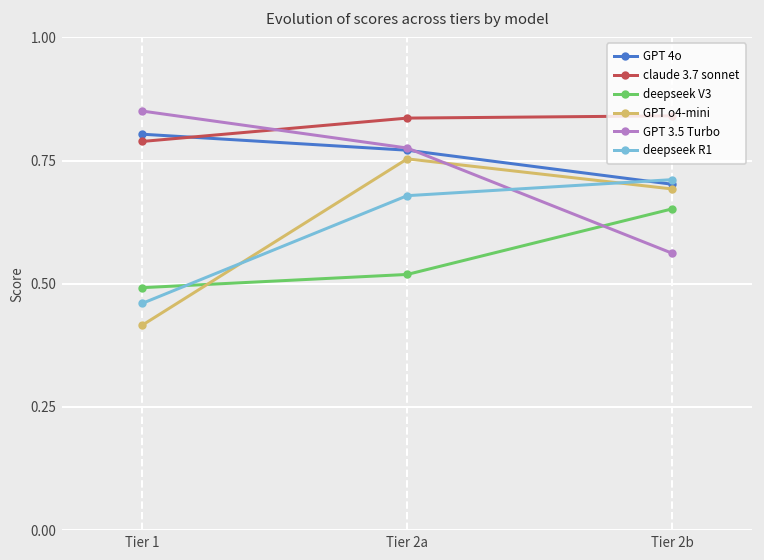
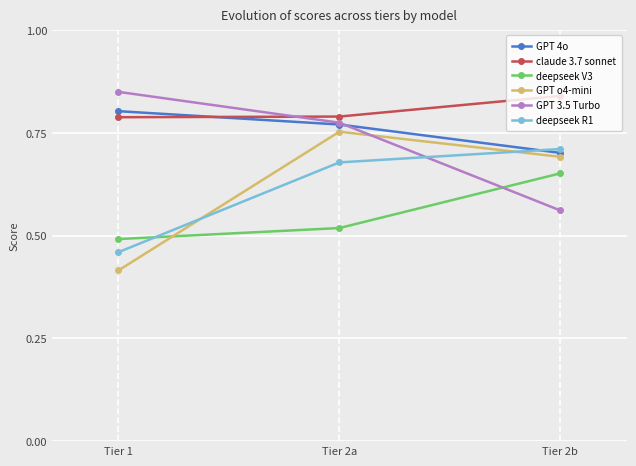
  {
    "GPT 4o": {
      "Tier 1": 0.80,
      "Tier 2b": 0.70
    },
    "claude 3.7 sonnet": {
      "Tier 1": 0.79,
-     "Tier 2a": 0.84
+     "Tier 2a": 0.79
    },
    "deepseek V3": {
      "Tier 1": 0.49,
      "Tier 2a": 0.52,
      "Tier 2b": 0.65
    },
    "GPT o4-mini": {
      "Tier 1": 0.42,
      "Tier 2a": 0.75,
      "Tier 2b": 0.69
    },
    "GPT 3.5 Turbo": {
      "Tier 1": 0.85,
      "Tier 2b": 0.56
    },
    "deepseek R1": {
      "Tier 1": 0.46,
      "Tier 2a": 0.68,
      "Tier 2b": 0.71
    }
  }
